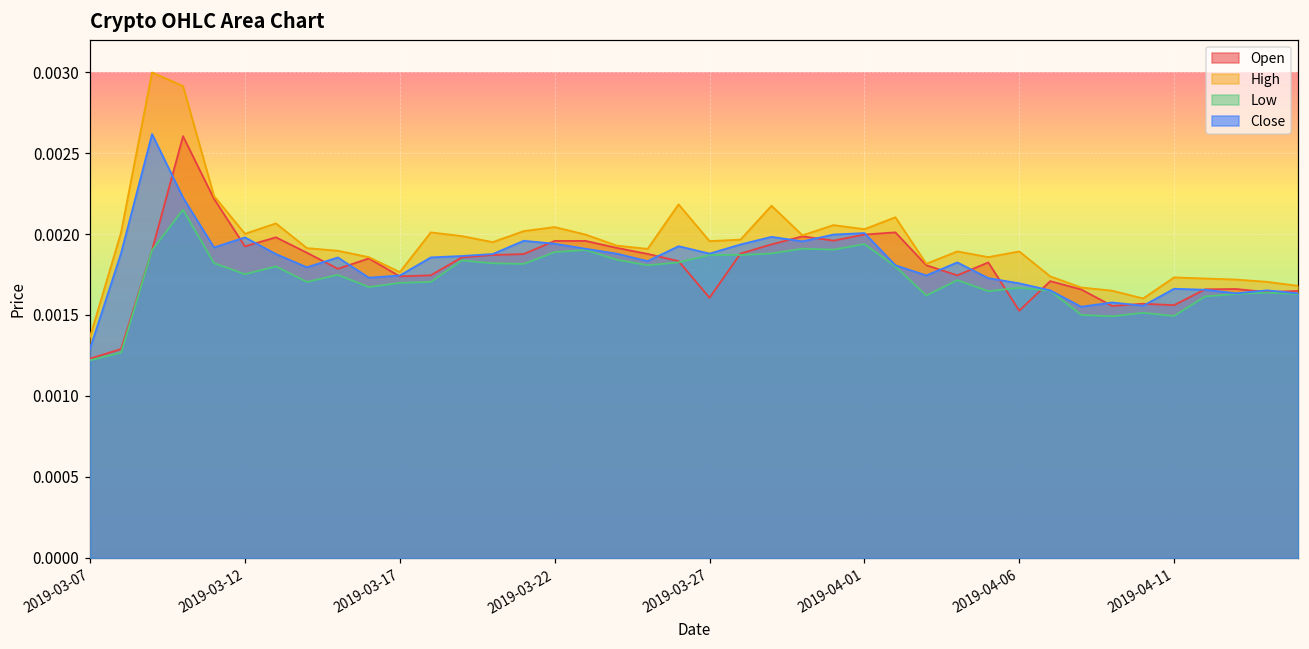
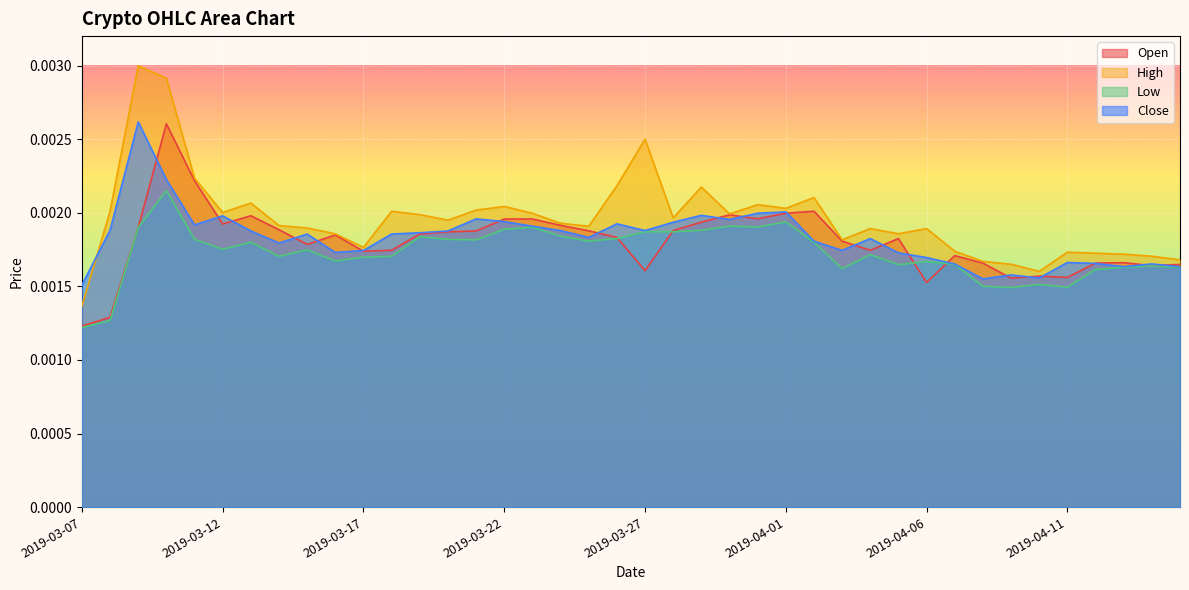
  {
    "Open": {
      "2019-03-12": 0.00192,
      "2019-03-22": 0.00196,
      "2019-03-27": 0.00161,
      "2019-04-06": 0.00153,
      "2019-04-11": 0.00156
    },
    "High": {
      "2019-03-07": 0.00137,
      "2019-03-12": 0.00200,
      "2019-03-17": 0.00176,
      "2019-03-22": 0.00204,
-     "2019-03-27": 0.00196,
+     "2019-03-27": 0.00250,
      "2019-04-01": 0.00203,
      "2019-04-06": 0.00189,
      "2019-04-11": 0.00173
    },
    "Low": {
      "2019-03-12": 0.00175,
      "2019-03-17": 0.00170,
      "2019-03-22": 0.00189,
      "2019-04-01": 0.00194,
      "2019-04-06": 0.00167,
      "2019-04-11": 0.00149
    },
    "Close": {
-     "2019-03-07": 0.00129,
+     "2019-03-07": 0.00151,
      "2019-03-12": 0.00198,
      "2019-03-22": 0.00194,
      "2019-04-06": 0.00170,
      "2019-04-11": 0.00166
    }
  }
